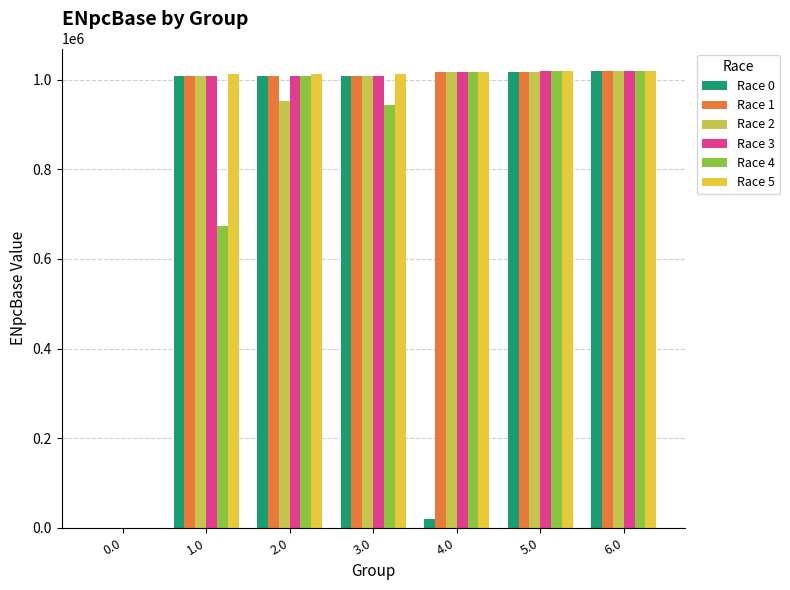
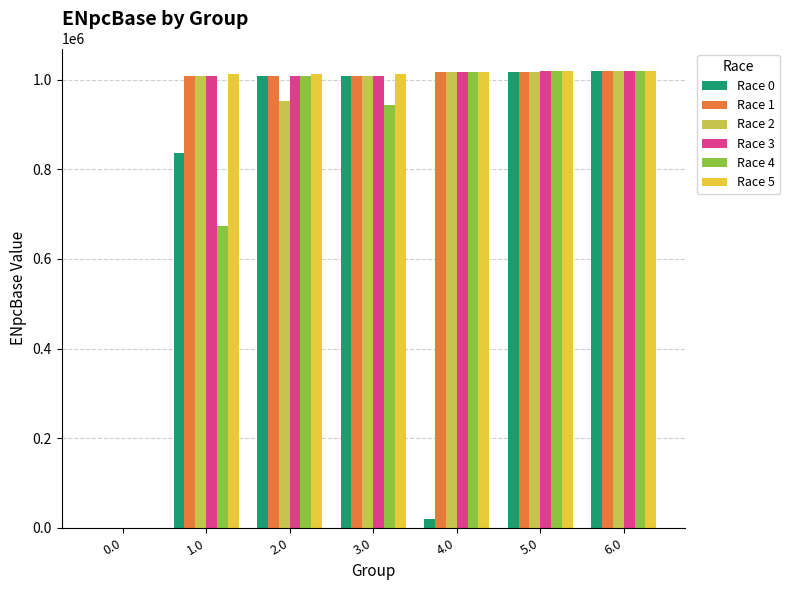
  {
    "Race 0": {
      "0.0": 0,
-     "1.0": 1010000,
+     "1.0": 840000,
      "2.0": 1010000,
      "3.0": 1010000,
      "4.0": 20000,
      "5.0": 1020000,
      "6.0": 1020000
    },
    "Race 1": {
      "0.0": 0,
      "1.0": 1010000,
      "2.0": 1010000,
      "3.0": 1010000,
      "4.0": 1020000,
      "5.0": 1020000,
      "6.0": 1020000
    },
    "Race 3": {
      "0.0": 0,
      "1.0": 1010000,
      "2.0": 1010000,
      "3.0": 1010000,
      "4.0": 1020000,
      "5.0": 1020000,
      "6.0": 1020000
    }
  }
